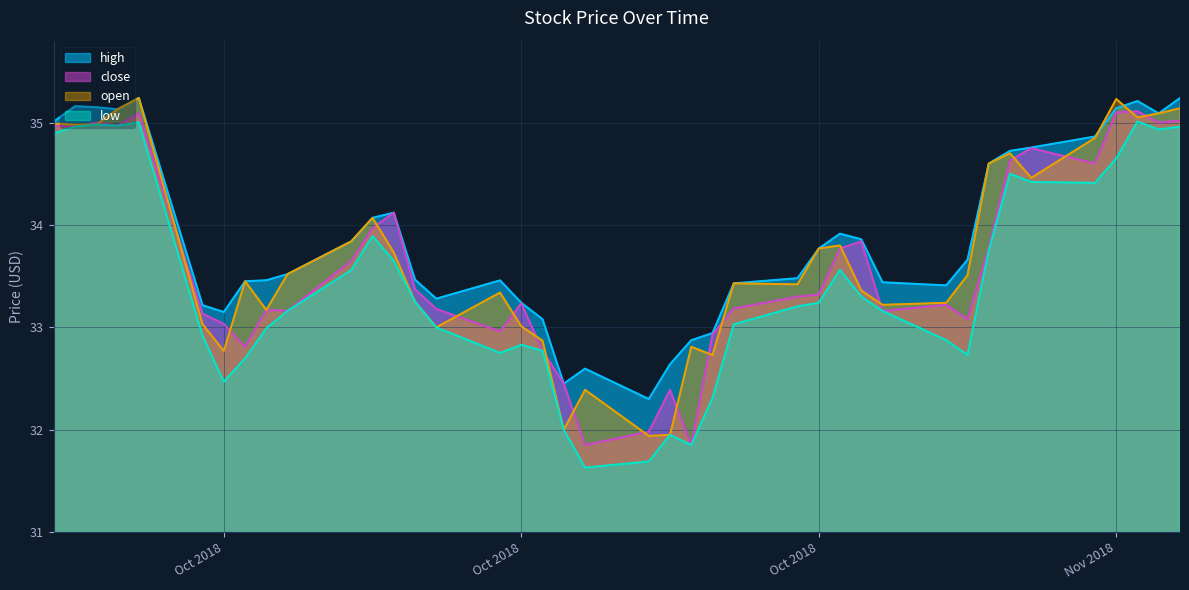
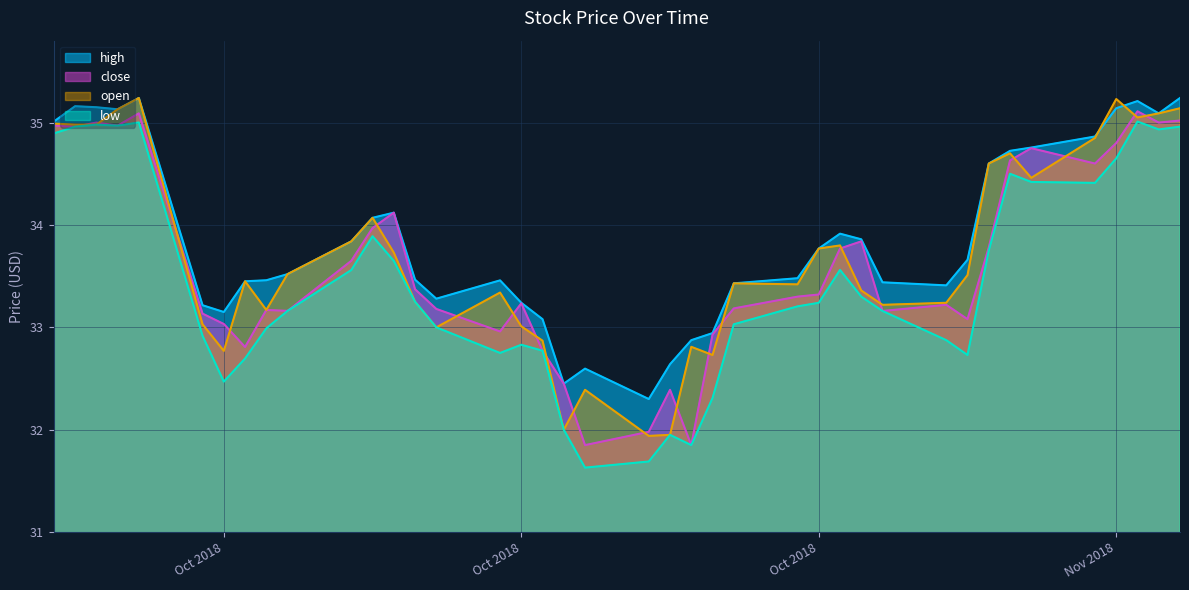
  {
    "high": {
      "Nov 2018": 35.14
    },
    "close": {
-     "Nov 2018": 35.1
+     "Nov 2018": 34.8
    },
    "open": {
      "Nov 2018": 35.23
    },
    "low": {
      "Nov 2018": 34.65
    }
  }
